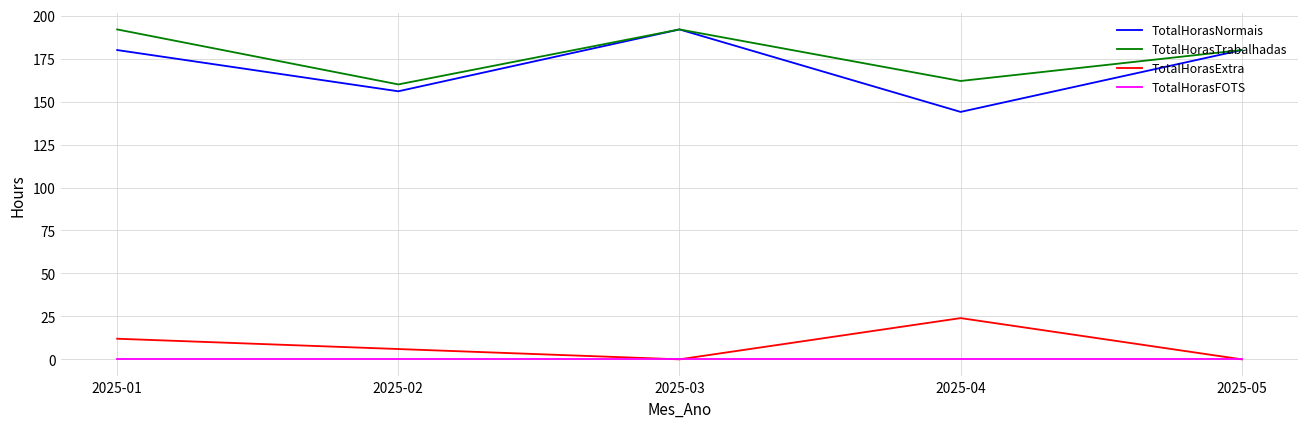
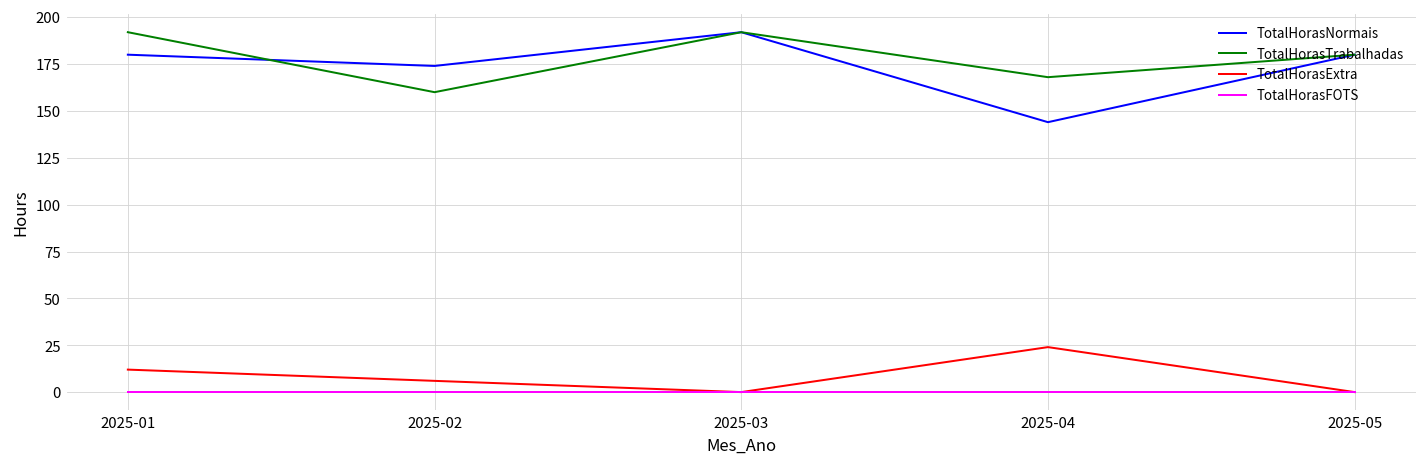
  {
    "TotalHorasNormais": {
      "2025-01": 180,
-     "2025-02": 156,
+     "2025-02": 174,
      "2025-04": 144
    },
    "TotalHorasTrabalhadas": {
      "2025-01": 192,
      "2025-02": 160,
-     "2025-04": 162
+     "2025-04": 168
    },
    "TotalHorasExtra": {
      "2025-01": 12,
      "2025-02": 6,
      "2025-04": 24
    },
    "TotalHorasFOTS": {
      "2025-01": 0,
      "2025-02": 0,
      "2025-04": 0
    }
  }
